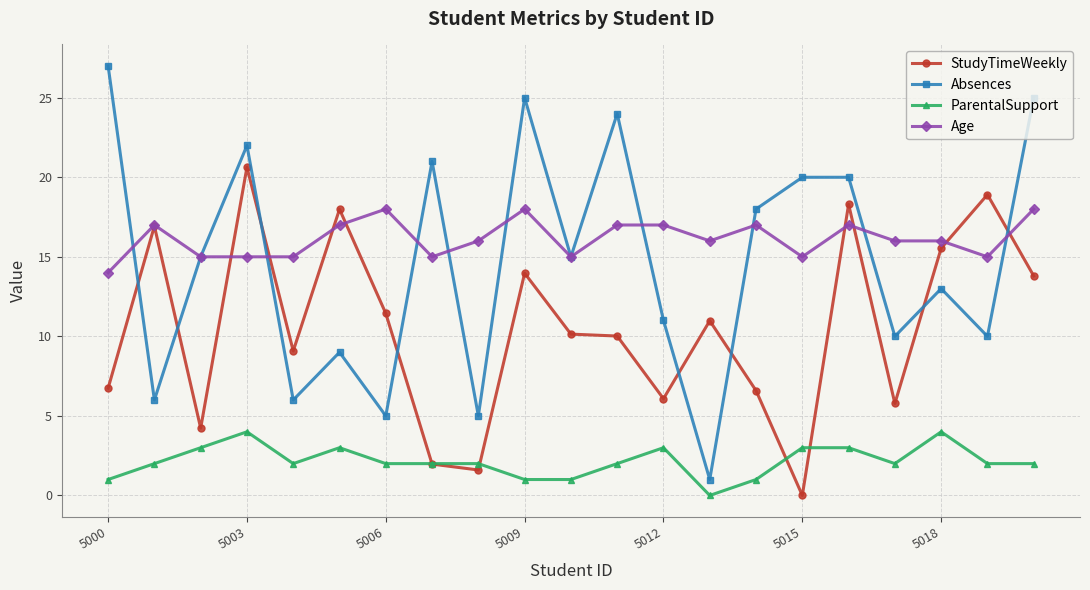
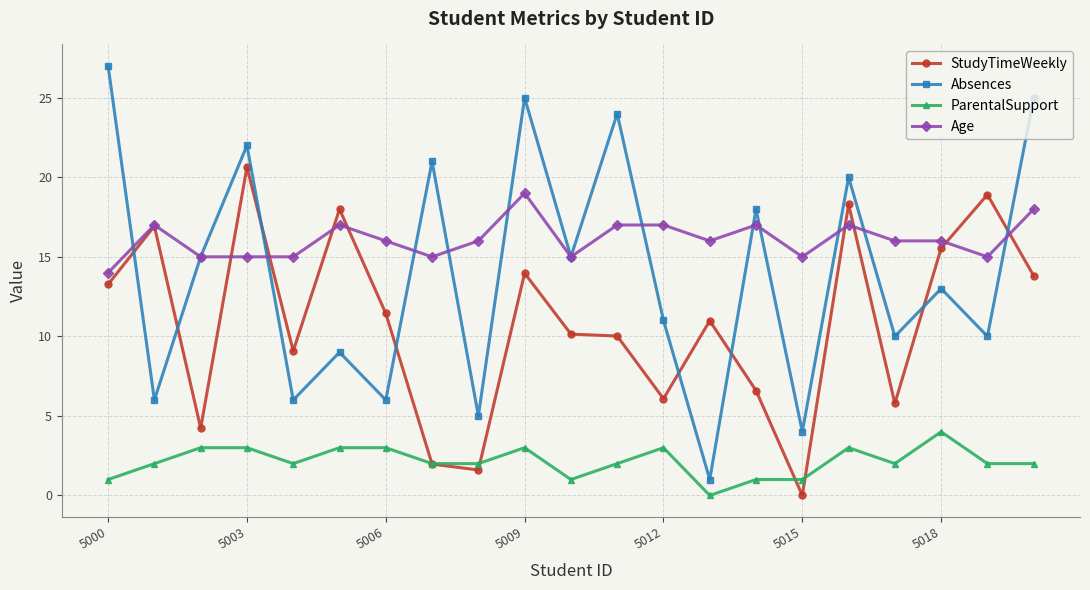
  {
    "StudyTimeWeekly": {
-     "5000": 6.7,
+     "5000": 13.3,
      "5003": 20.6,
      "5006": 11.4,
      "5009": 14.0,
      "5012": 6.1,
      "5015": 0.0,
      "5018": 15.5
    },
    "Absences": {
      "5000": 27,
      "5003": 22,
-     "5006": 5,
+     "5006": 6,
      "5009": 25,
      "5012": 11,
-     "5015": 20,
+     "5015": 4,
      "5018": 13
    },
    "ParentalSupport": {
      "5000": 1,
-     "5003": 4,
-     "5006": 2,
-     "5009": 1,
+     "5003": 3,
+     "5006": 3,
+     "5009": 3,
      "5012": 3,
-     "5015": 3,
+     "5015": 1,
      "5018": 4
    },
    "Age": {
      "5000": 14,
      "5003": 15,
-     "5006": 18,
-     "5009": 18,
+     "5006": 16,
+     "5009": 19,
      "5012": 17,
      "5015": 15,
      "5018": 16
    }
  }
